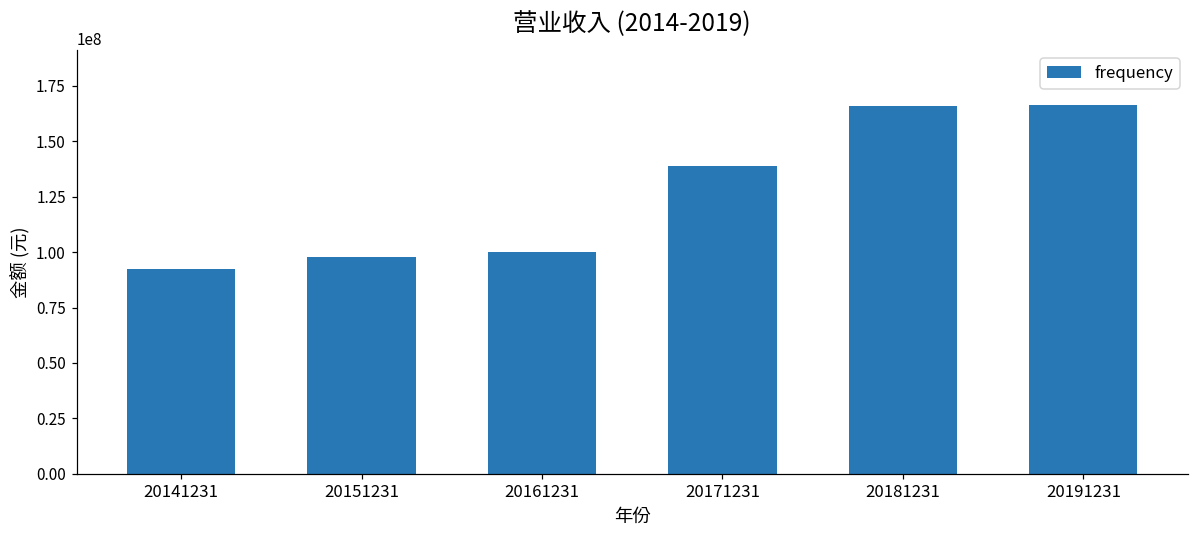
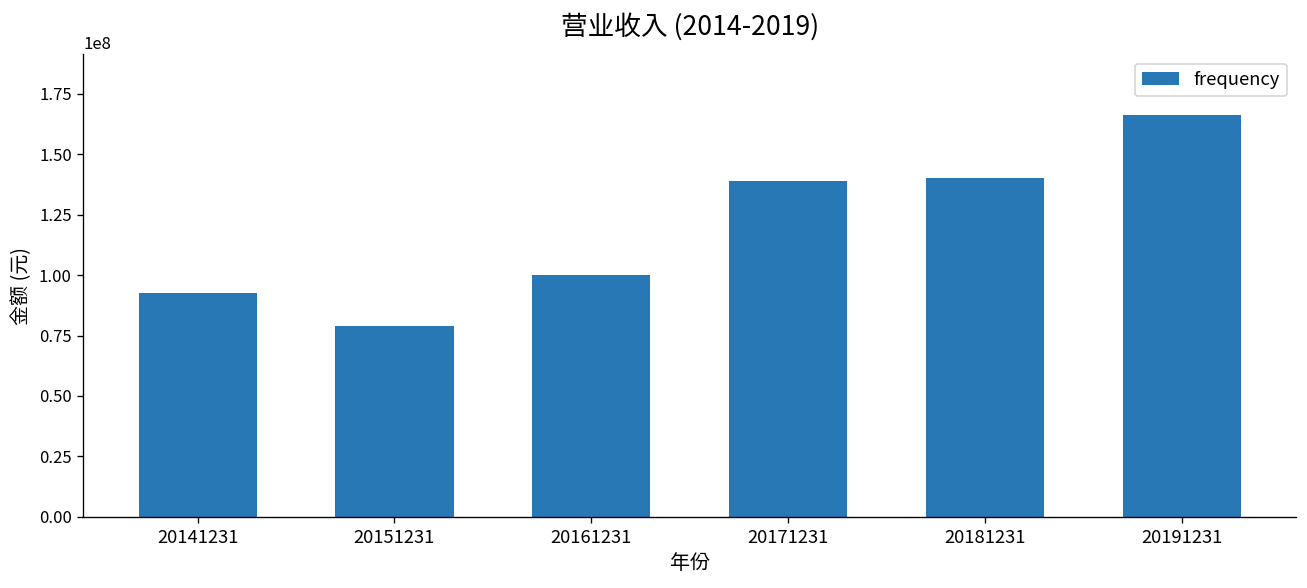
  {
    "20141231": 93000000,
-   "20151231": 98000000,
+   "20151231": 79000000,
    "20161231": 100000000,
    "20171231": 139000000,
-   "20181231": 166000000,
+   "20181231": 140000000,
    "20191231": 166000000
  }
